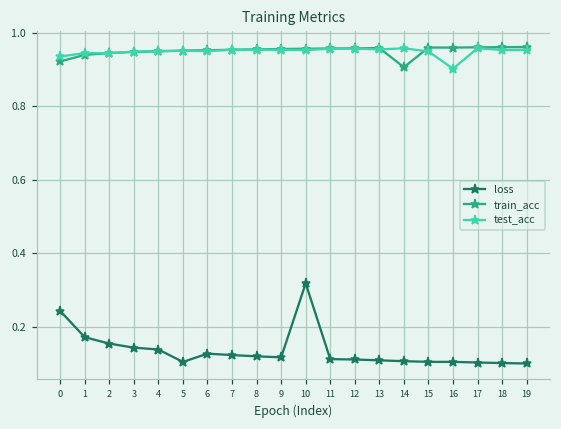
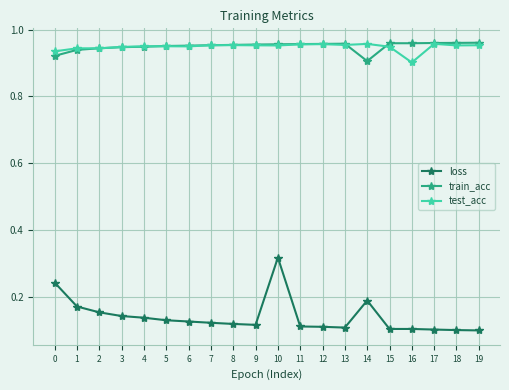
  {
    "loss": {
      "0": 0.24,
      "1": 0.17,
      "2": 0.15,
      "3": 0.14,
      "4": 0.14,
-     "5": 0.10,
+     "5": 0.13,
      "6": 0.13,
      "7": 0.12,
      "8": 0.12,
      "9": 0.12,
      "10": 0.32,
      "11": 0.11,
      "12": 0.11,
      "13": 0.11,
-     "14": 0.11,
+     "14": 0.19,
      "15": 0.10,
      "16": 0.10,
      "17": 0.10,
      "18": 0.10,
      "19": 0.10
    },
    "train_acc": {
      "0": 0.92,
      "14": 0.91,
      "15": 0.96,
      "16": 0.96
    },
    "test_acc": {
      "0": 0.94,
      "14": 0.96,
      "15": 0.95,
      "16": 0.90
    }
  }
